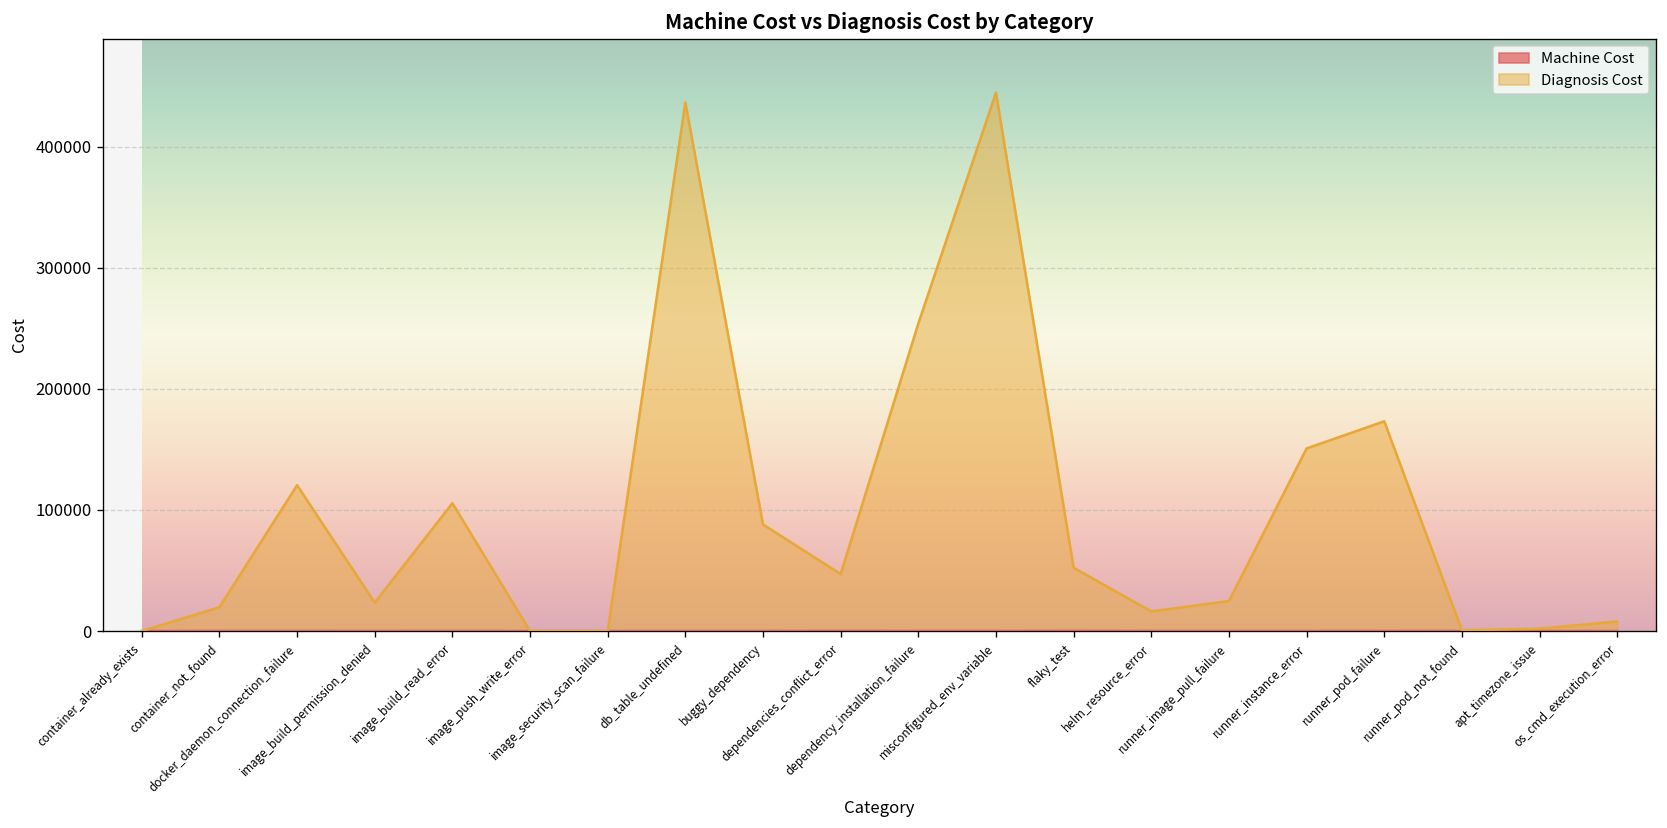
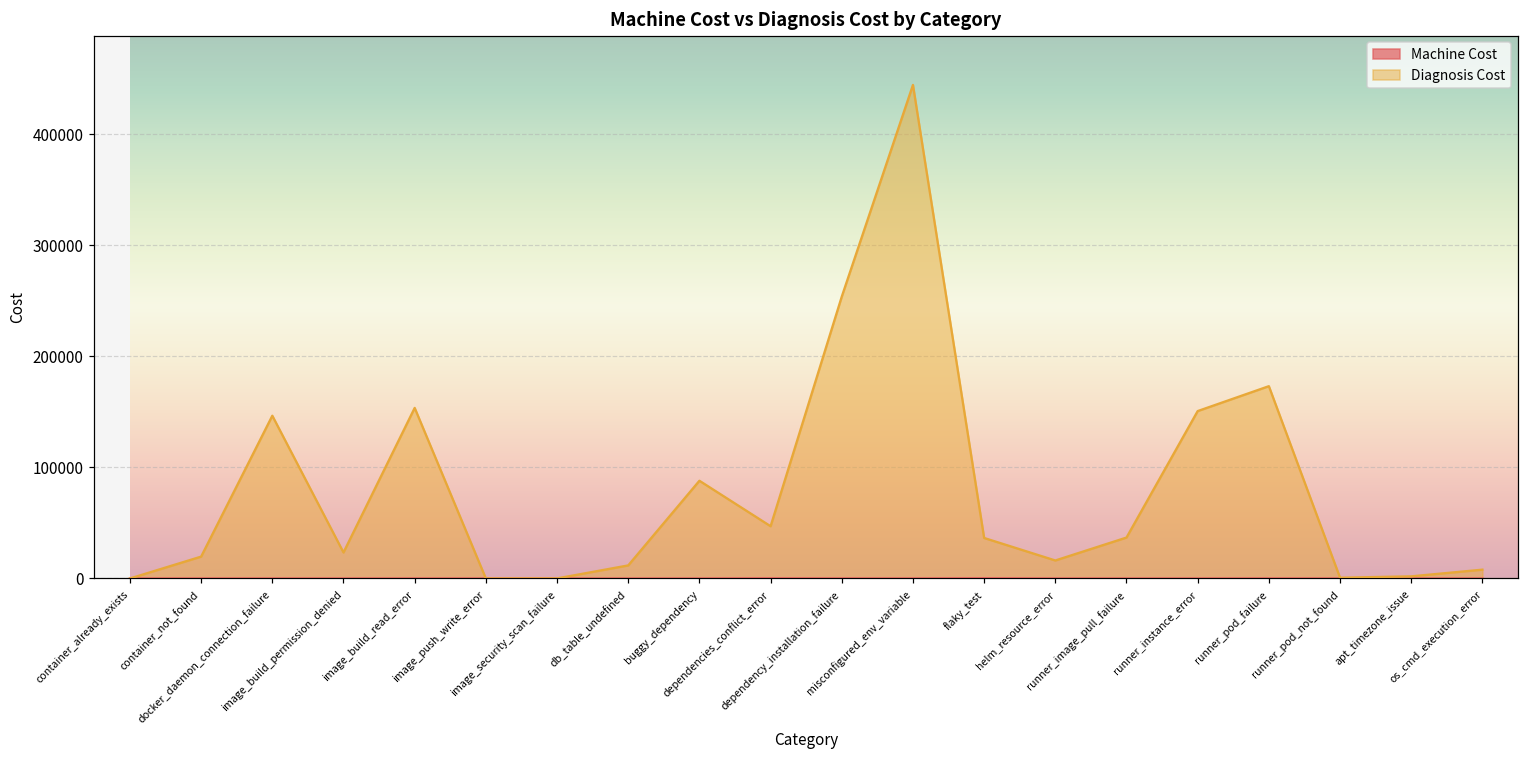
  {
    "Machine Cost": {
      "container_not_found": 0,
      "docker_daemon_connection_failure": 0,
      "image_build_permission_denied": 0,
      "image_build_read_error": 0,
      "db_table_undefined": 0,
      "buggy_dependency": 0,
      "dependencies_conflict_error": 0,
      "dependency_installation_failure": 0,
      "misconfigured_env_variable": 0,
      "flaky_test": 0,
      "helm_resource_error": 0,
      "runner_image_pull_failure": 0,
      "runner_instance_error": 0,
      "runner_pod_failure": 0,
      "os_cmd_execution_error": 0
    },
    "Diagnosis Cost": {
      "container_not_found": 20000,
-     "docker_daemon_connection_failure": 120000,
+     "docker_daemon_connection_failure": 147000,
      "image_build_permission_denied": 23000,
-     "image_build_read_error": 106000,
-     "db_table_undefined": 437000,
+     "image_build_read_error": 154000,
+     "db_table_undefined": 12000,
      "buggy_dependency": 88000,
      "dependencies_conflict_error": 47000,
      "dependency_installation_failure": 254000,
      "misconfigured_env_variable": 445000,
-     "flaky_test": 52000,
+     "flaky_test": 36000,
      "helm_resource_error": 16000,
-     "runner_image_pull_failure": 25000,
+     "runner_image_pull_failure": 37000,
      "runner_instance_error": 151000,
      "runner_pod_failure": 173000,
      "os_cmd_execution_error": 8000
    }
  }
